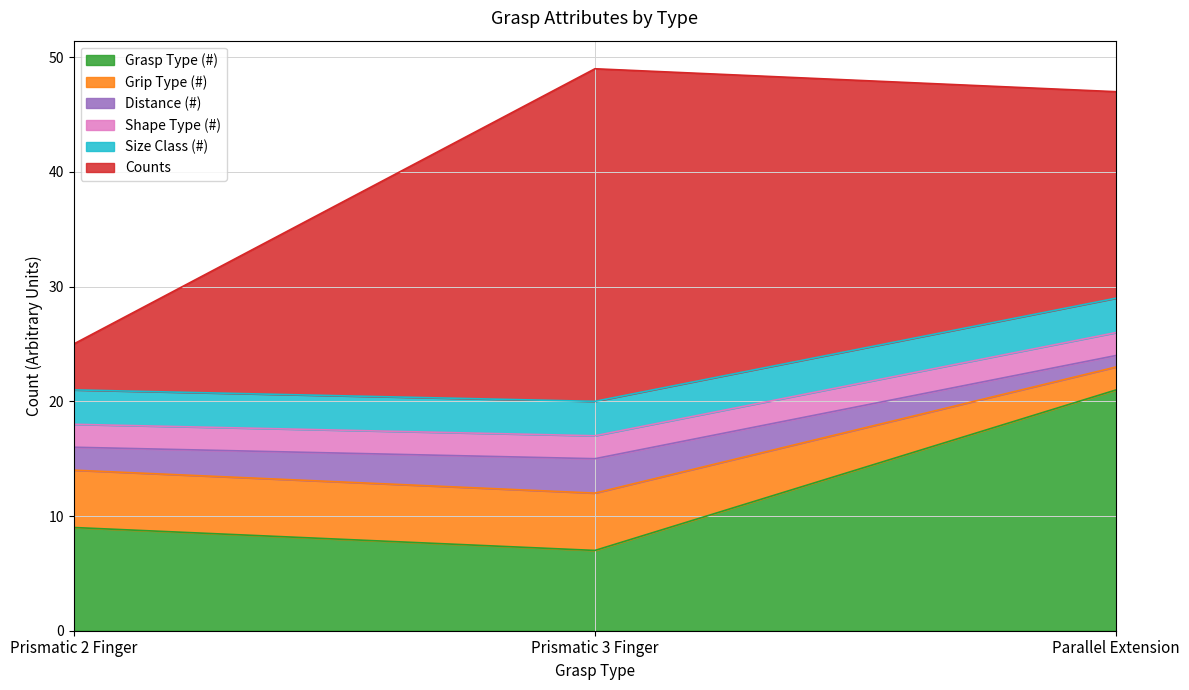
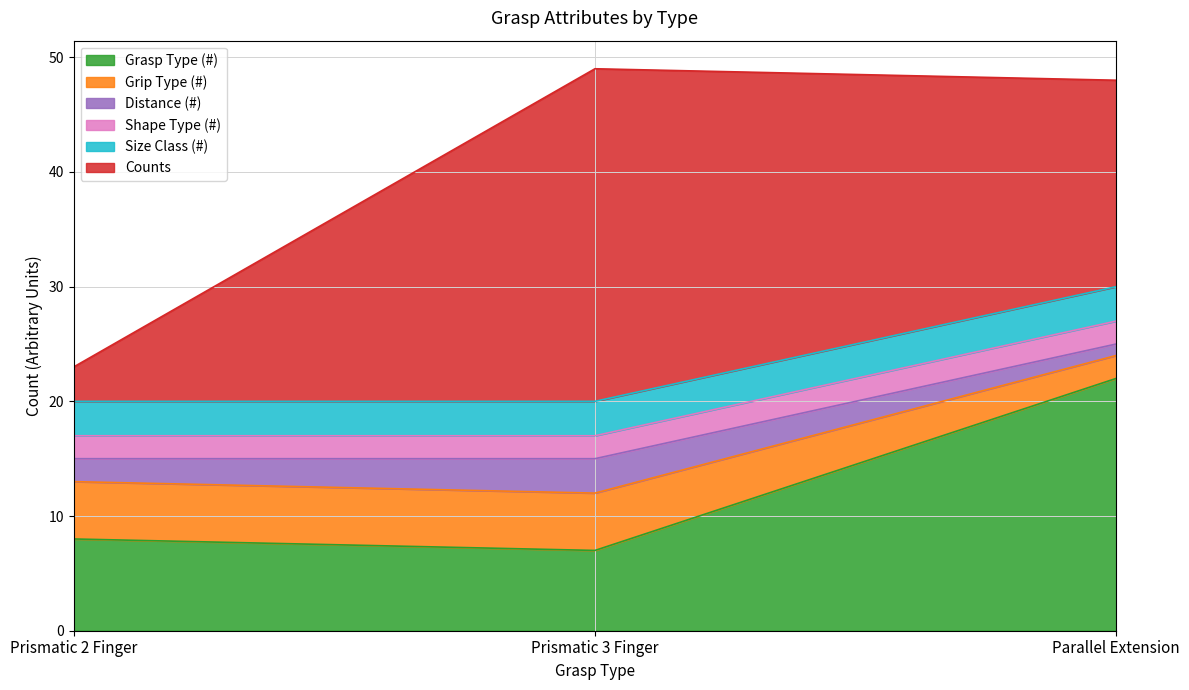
  {
    "Grasp Type (#)": {
-     "Prismatic 2 Finger": 9,
+     "Prismatic 2 Finger": 8,
      "Prismatic 3 Finger": 7,
-     "Parallel Extension": 21
+     "Parallel Extension": 22
    },
    "Grip Type (#)": {
      "Prismatic 2 Finger": 5,
      "Prismatic 3 Finger": 5,
      "Parallel Extension": 2
    },
    "Distance (#)": {
      "Prismatic 2 Finger": 2,
      "Prismatic 3 Finger": 3,
      "Parallel Extension": 1
    },
    "Shape Type (#)": {
      "Prismatic 2 Finger": 2,
      "Prismatic 3 Finger": 2,
      "Parallel Extension": 2
    },
    "Size Class (#)": {
      "Prismatic 2 Finger": 3,
      "Prismatic 3 Finger": 3,
      "Parallel Extension": 3
    },
    "Counts": {
-     "Prismatic 2 Finger": 4,
+     "Prismatic 2 Finger": 3,
      "Prismatic 3 Finger": 29,
      "Parallel Extension": 18
    }
  }
